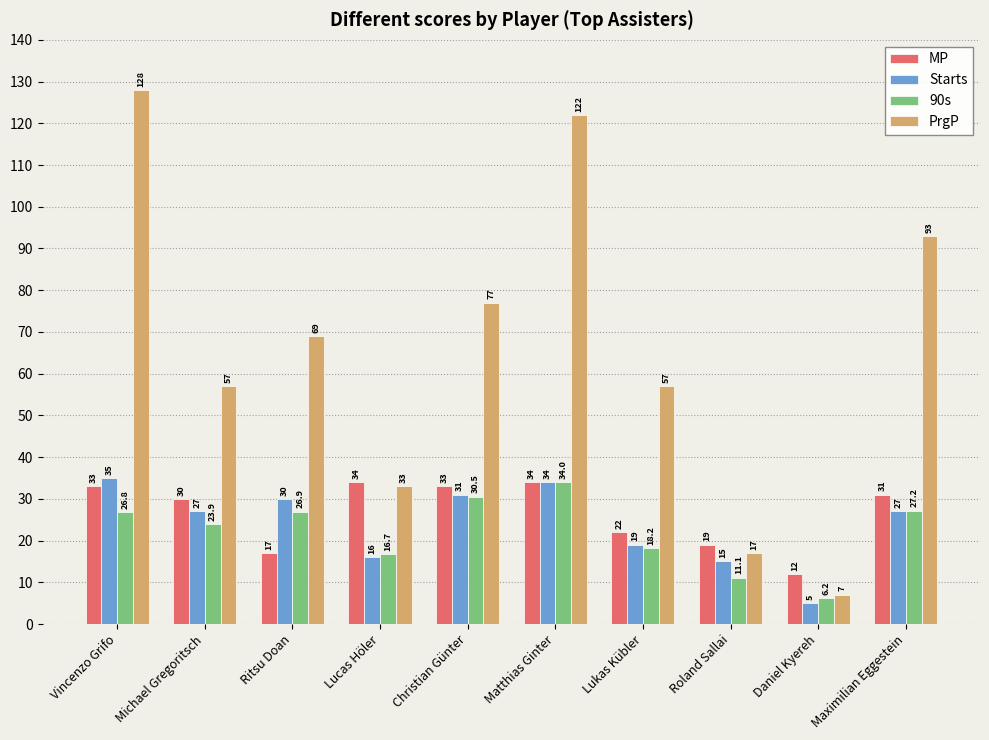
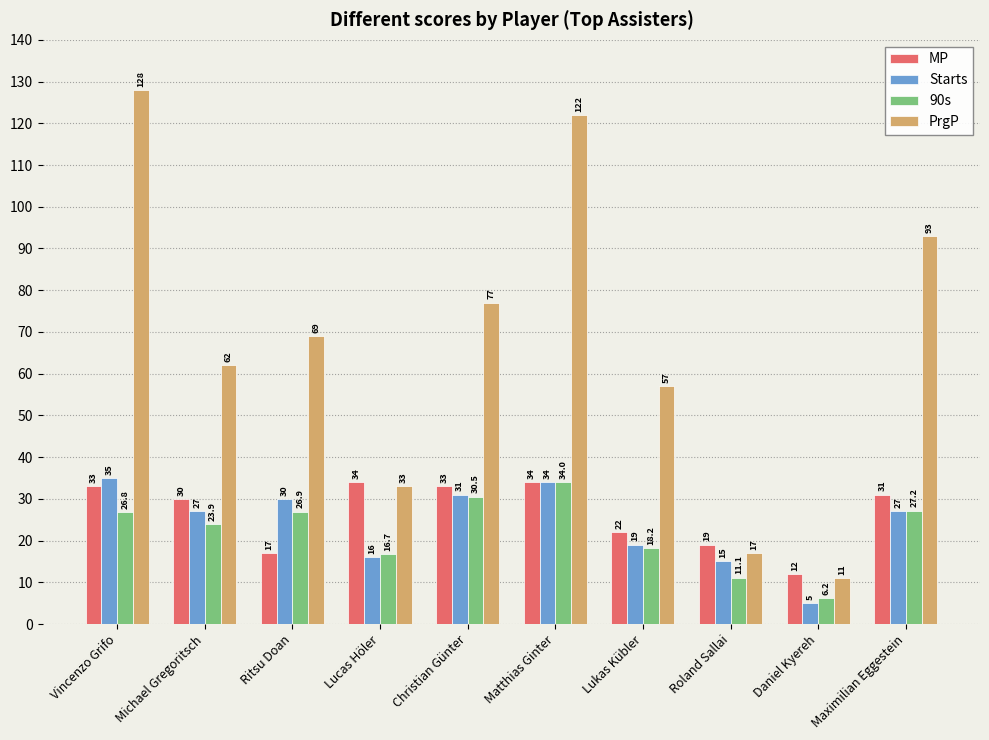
  {
    "MP": {
      "Vincenzo Grifo": 33,
      "Michael Gregoritsch": 30,
      "Ritsu Doan": 17,
      "Lucas Höler": 34,
      "Christian Günter": 33,
      "Matthias Ginter": 34,
      "Lukas Kübler": 22,
      "Roland Sallai": 19,
      "Daniel Kyereh": 12,
      "Maximilian Eggestein": 31
    },
    "Starts": {
      "Vincenzo Grifo": 35,
      "Michael Gregoritsch": 27,
      "Ritsu Doan": 30,
      "Lucas Höler": 16,
      "Christian Günter": 31,
      "Matthias Ginter": 34,
      "Lukas Kübler": 19,
      "Roland Sallai": 15,
      "Daniel Kyereh": 5,
      "Maximilian Eggestein": 27
    },
    "90s": {
      "Vincenzo Grifo": 26.8,
      "Michael Gregoritsch": 23.9,
      "Ritsu Doan": 26.9,
      "Lucas Höler": 16.7,
      "Christian Günter": 30.5,
      "Matthias Ginter": 34.0,
      "Lukas Kübler": 18.2,
      "Roland Sallai": 11.1,
      "Daniel Kyereh": 6.2,
      "Maximilian Eggestein": 27.2
    },
    "PrgP": {
      "Vincenzo Grifo": 128,
-     "Michael Gregoritsch": 57,
+     "Michael Gregoritsch": 62,
      "Ritsu Doan": 69,
      "Lucas Höler": 33,
      "Christian Günter": 77,
      "Matthias Ginter": 122,
      "Lukas Kübler": 57,
      "Roland Sallai": 17,
-     "Daniel Kyereh": 7,
+     "Daniel Kyereh": 11,
      "Maximilian Eggestein": 93
    }
  }
